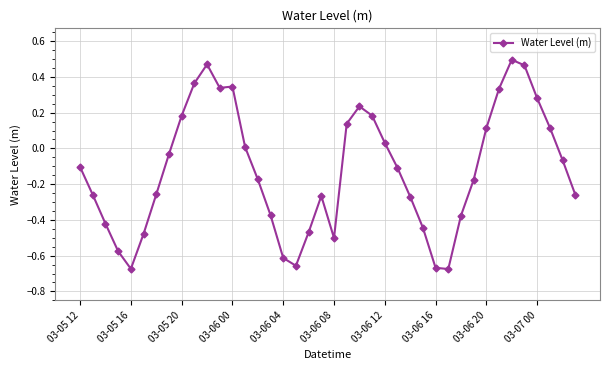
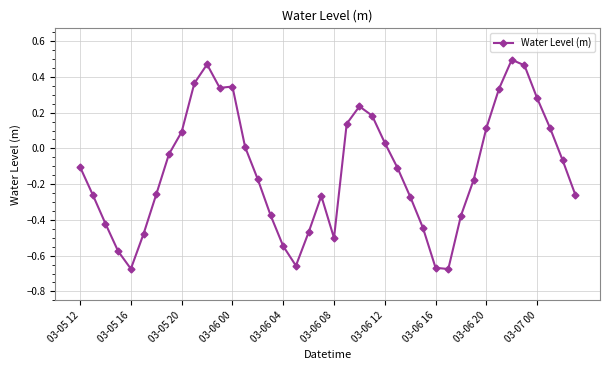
  {
    "03-05 12": -0.10,
    "03-05 16": -0.67,
-   "03-05 20": 0.18,
+   "03-05 20": 0.09,
    "03-06 00": 0.35,
-   "03-06 04": -0.61,
+   "03-06 04": -0.55,
    "03-06 08": -0.50,
    "03-06 12": 0.03,
    "03-06 16": -0.67,
    "03-06 20": 0.11,
    "03-07 00": 0.28
  }
